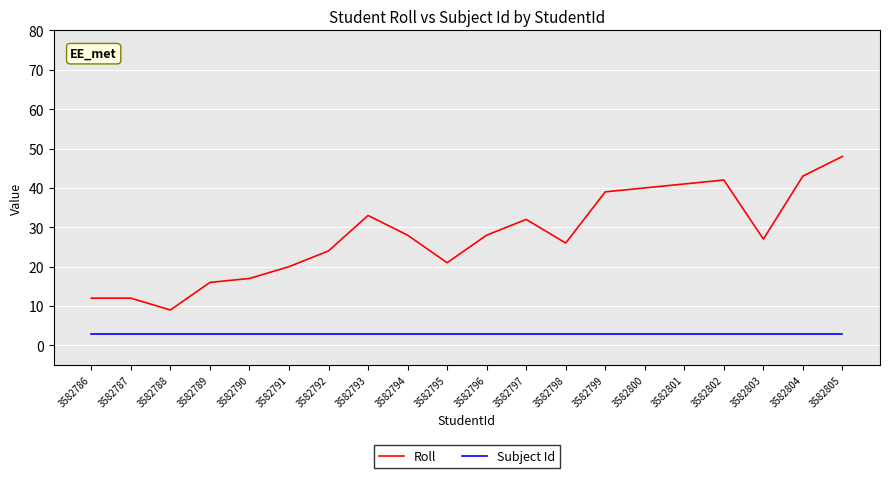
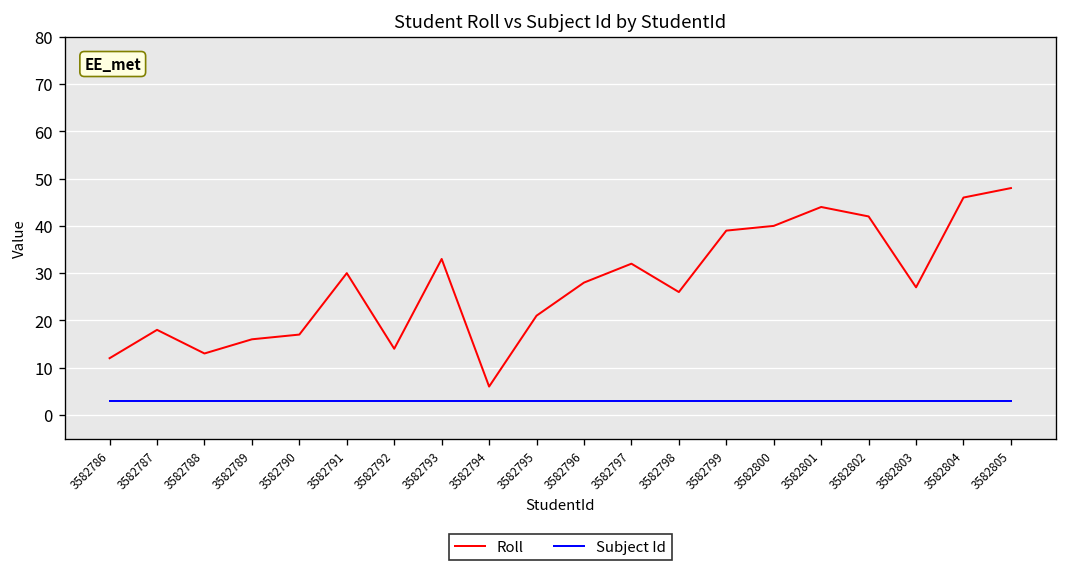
  {
    "Roll": {
      "3582786": 12,
-     "3582787": 12,
-     "3582788": 9,
+     "3582787": 18,
+     "3582788": 13,
      "3582789": 16,
      "3582790": 17,
-     "3582791": 20,
-     "3582792": 24,
+     "3582791": 30,
+     "3582792": 14,
      "3582793": 33,
-     "3582794": 28,
+     "3582794": 6,
      "3582795": 21,
      "3582796": 28,
      "3582797": 32,
      "3582798": 26,
      "3582799": 39,
      "3582800": 40,
-     "3582801": 41,
+     "3582801": 44,
      "3582802": 42,
      "3582803": 27,
-     "3582804": 43,
+     "3582804": 46,
      "3582805": 48
    },
    "Subject Id": {
      "3582786": 3,
      "3582787": 3,
      "3582788": 3,
      "3582789": 3,
      "3582790": 3,
      "3582791": 3,
      "3582792": 3,
      "3582793": 3,
      "3582794": 3,
      "3582795": 3,
      "3582796": 3,
      "3582797": 3,
      "3582798": 3,
      "3582799": 3,
      "3582800": 3,
      "3582801": 3,
      "3582802": 3,
      "3582803": 3,
      "3582804": 3,
      "3582805": 3
    }
  }
